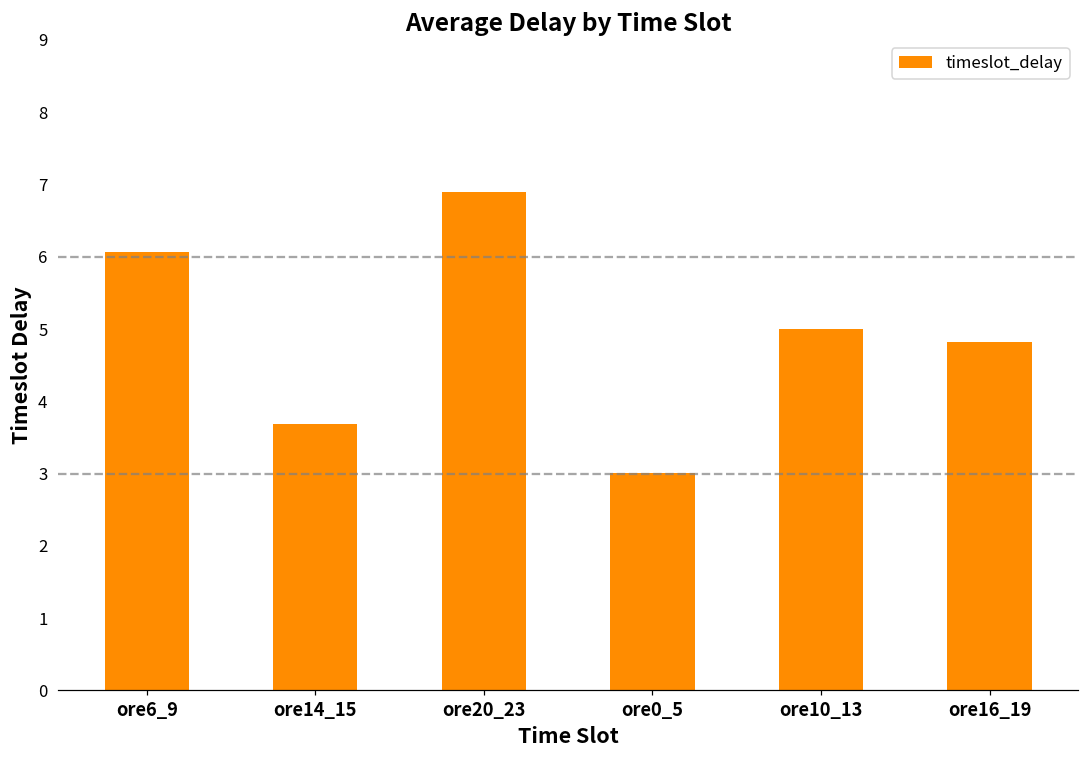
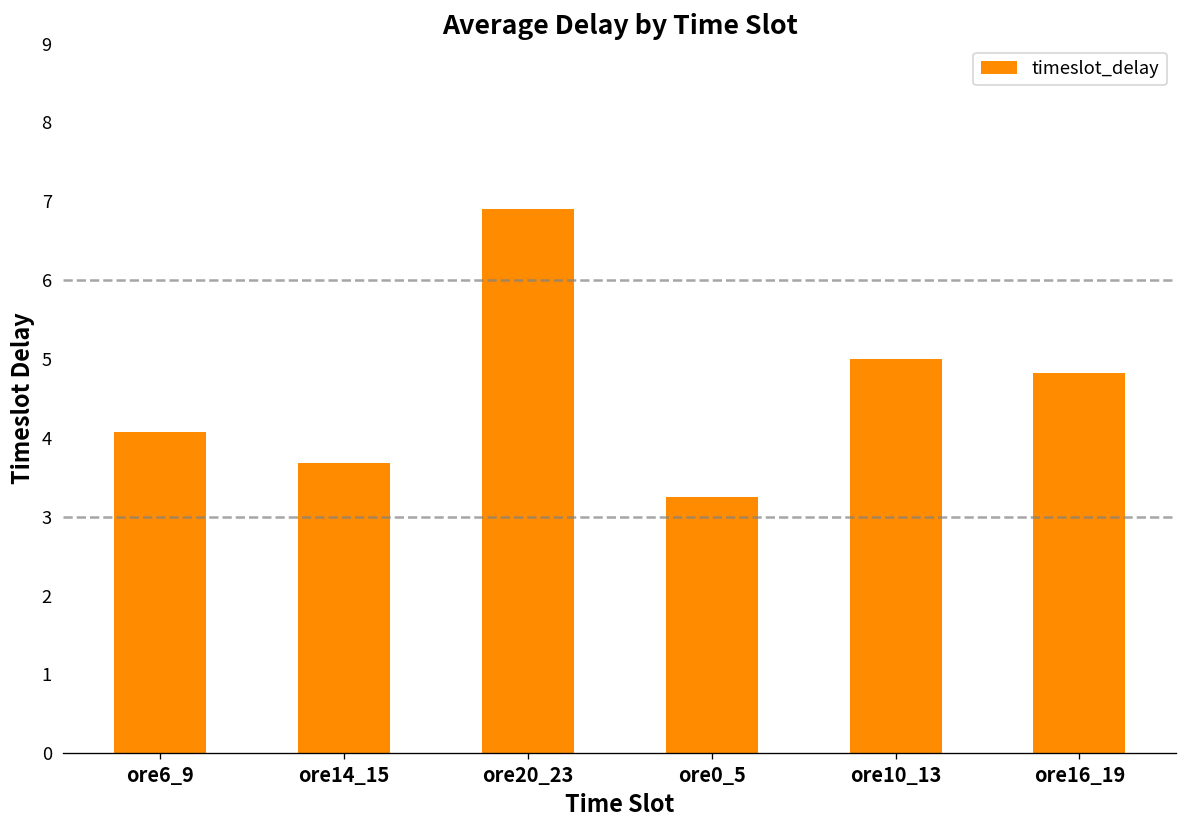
  {
-   "ore6_9": 6.1,
+   "ore6_9": 4.1,
    "ore14_15": 3.7,
    "ore20_23": 6.9,
-   "ore0_5": 3.0,
+   "ore0_5": 3.3,
    "ore10_13": 5.0,
    "ore16_19": 4.8
  }
